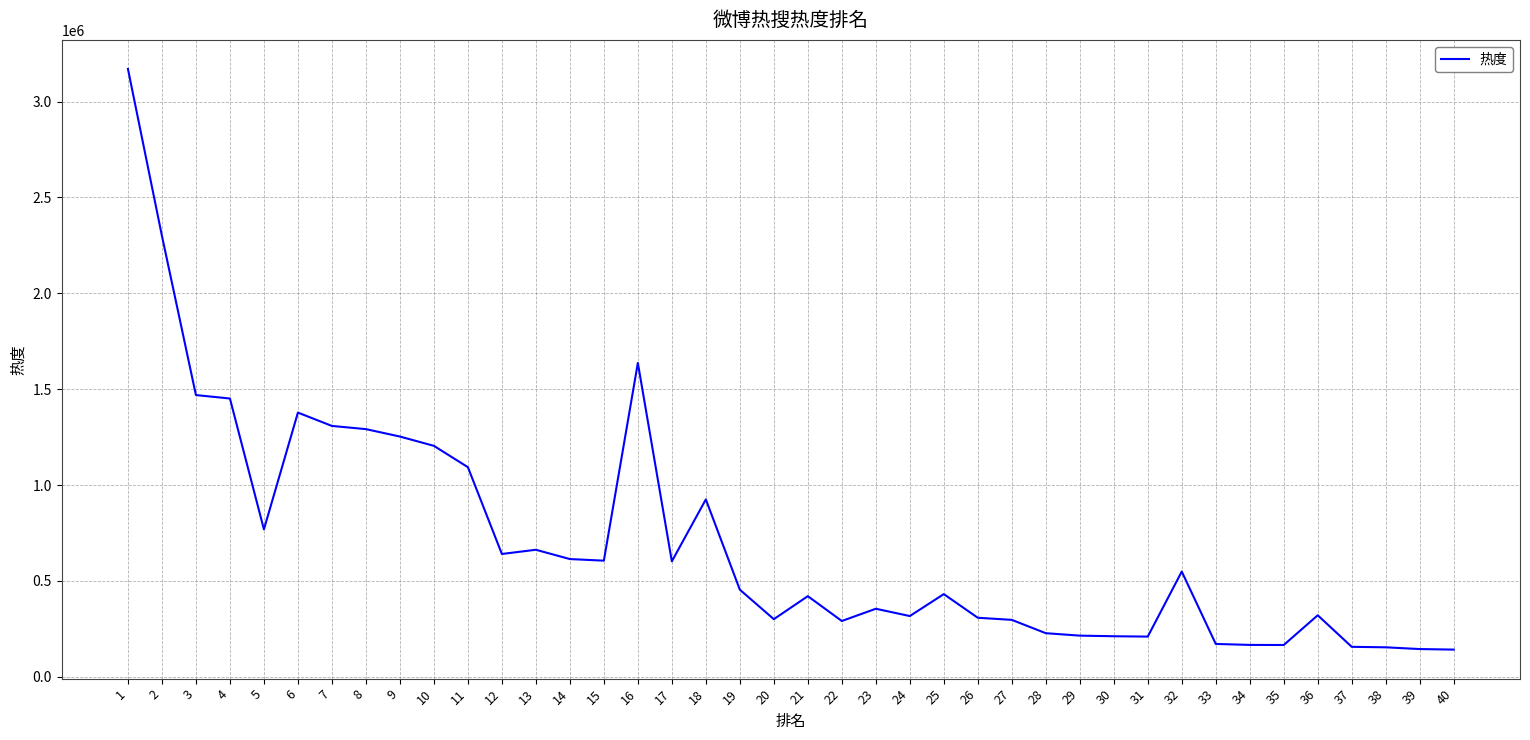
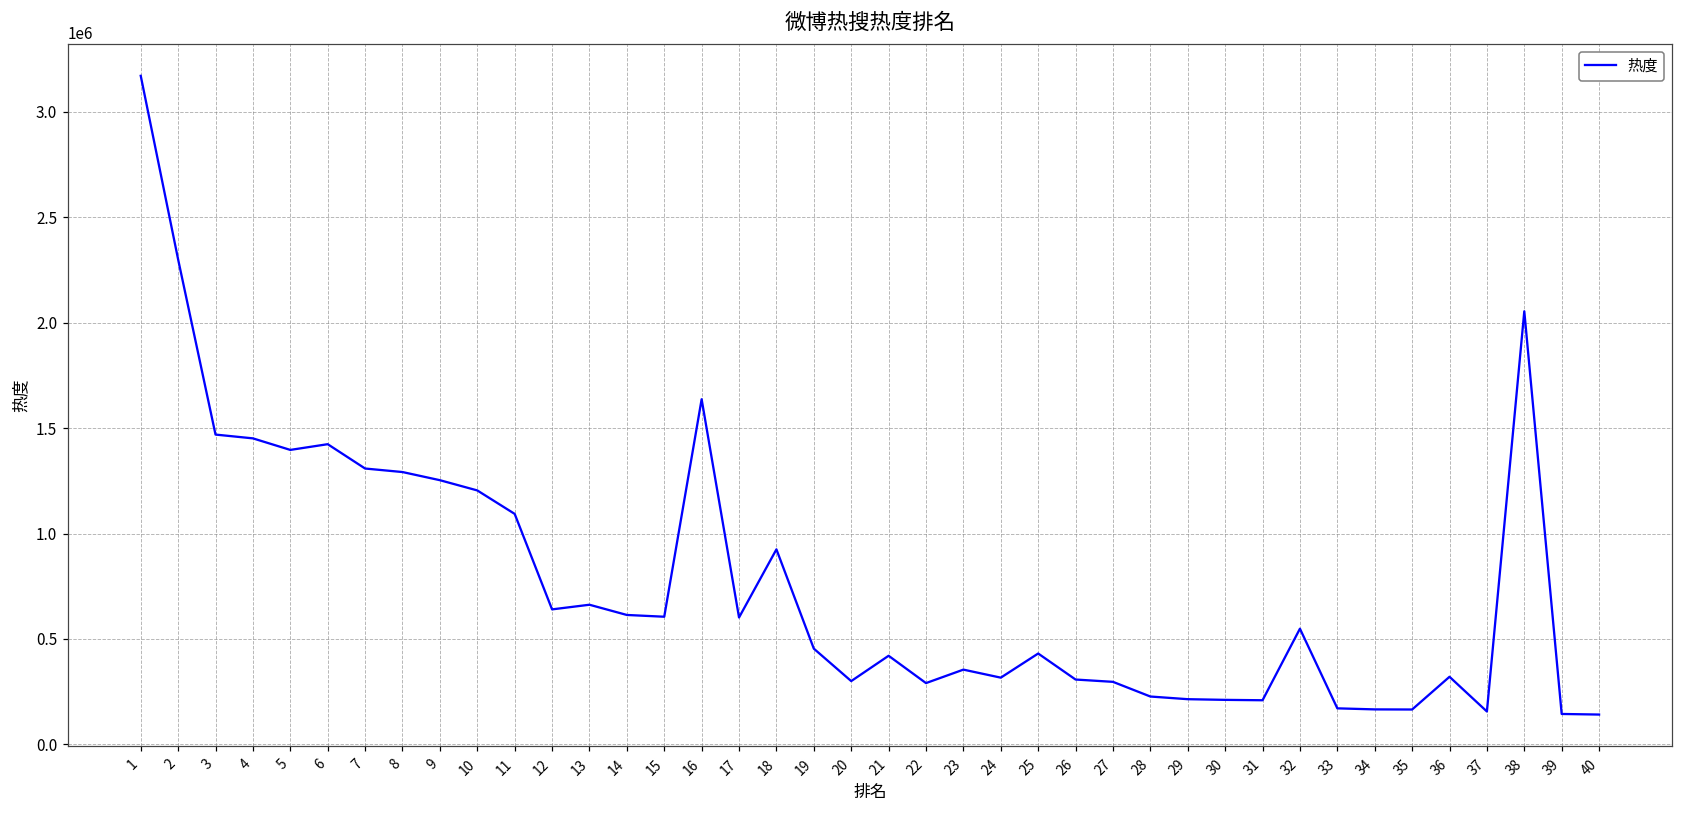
  {
    "1": 3170000,
    "2": 2300000,
    "3": 1470000,
    "4": 1450000,
-   "5": 770000,
-   "6": 1380000,
+   "5": 1400000,
+   "6": 1420000,
    "7": 1310000,
    "8": 1290000,
    "9": 1250000,
    "10": 1200000,
    "11": 1090000,
    "12": 640000,
    "13": 660000,
    "14": 610000,
    "15": 610000,
    "16": 1640000,
    "17": 600000,
    "18": 920000,
    "19": 450000,
    "20": 300000,
    "21": 420000,
    "22": 290000,
    "23": 350000,
    "24": 320000,
    "25": 430000,
    "26": 310000,
    "27": 300000,
    "28": 230000,
    "29": 210000,
    "30": 210000,
    "31": 210000,
    "32": 550000,
    "33": 170000,
    "34": 170000,
    "35": 170000,
    "36": 320000,
    "37": 160000,
-   "38": 150000,
+   "38": 2050000,
    "39": 140000,
    "40": 140000
  }
